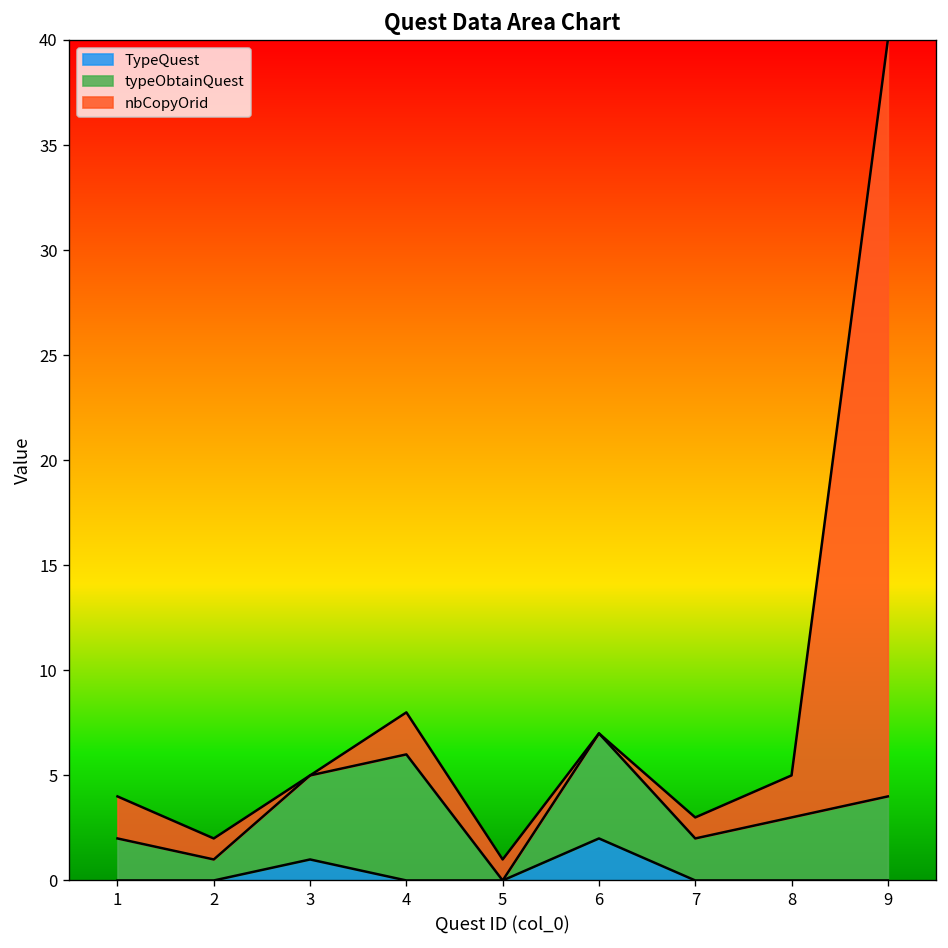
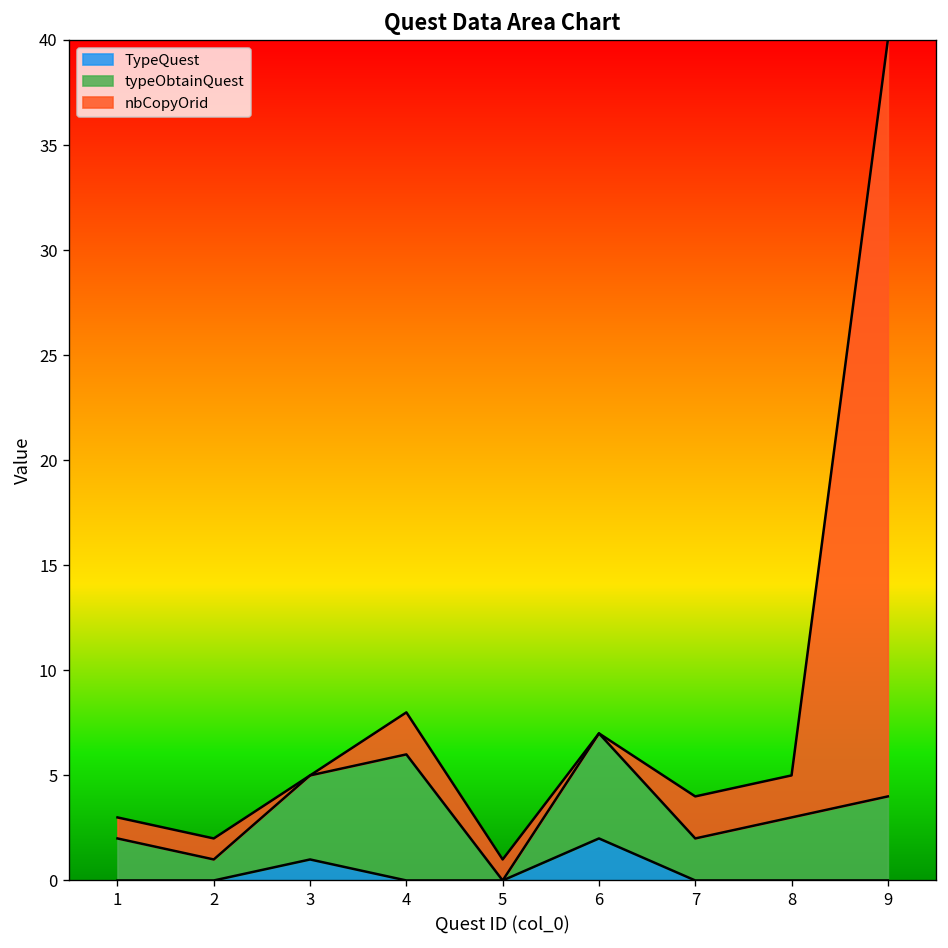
  {
    "TypeQuest": {
      "1": 0,
      "2": 0,
      "3": 1,
      "4": 0,
      "6": 2,
      "7": 0,
      "8": 0,
      "9": 0
    },
    "typeObtainQuest": {
      "1": 2,
      "2": 1,
      "4": 6,
      "7": 2,
      "8": 3,
      "9": 4
    },
    "nbCopyOrid": {
-     "1": 2,
+     "1": 1,
      "2": 1,
      "4": 2,
      "5": 1,
-     "7": 1,
+     "7": 2,
      "8": 2,
      "9": 36
    }
  }
